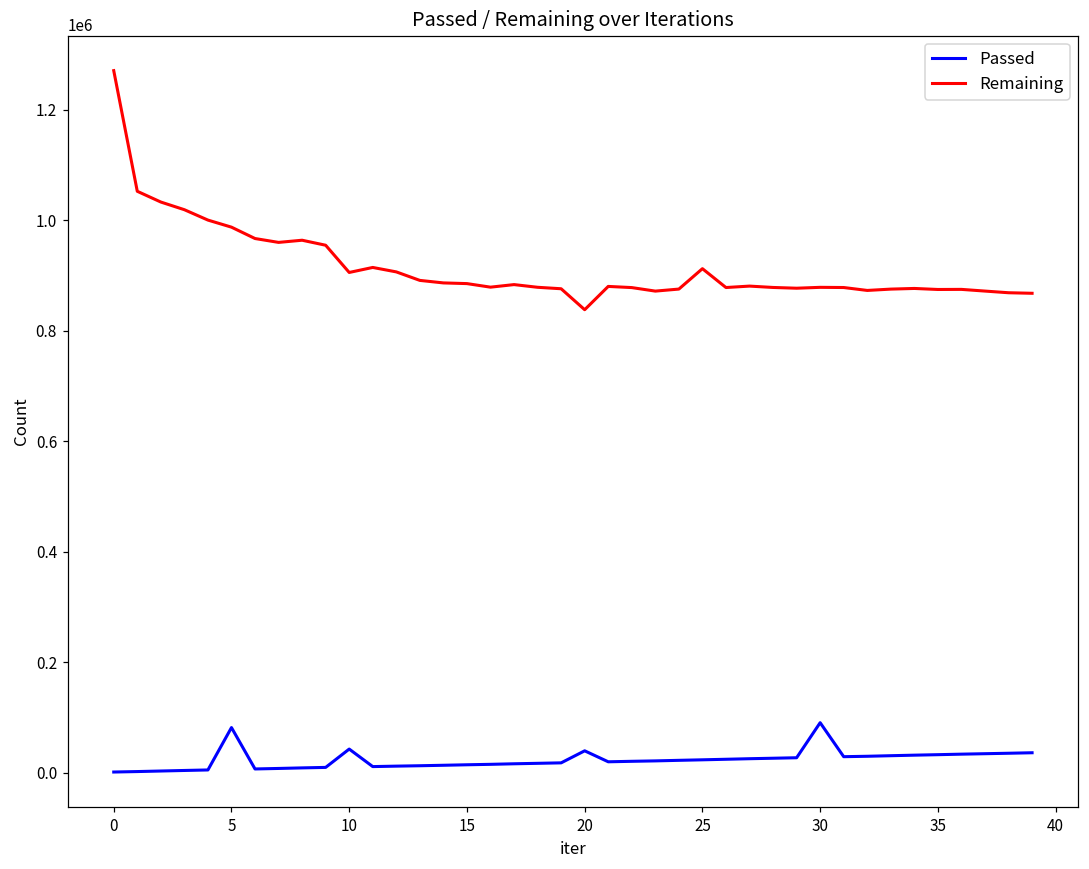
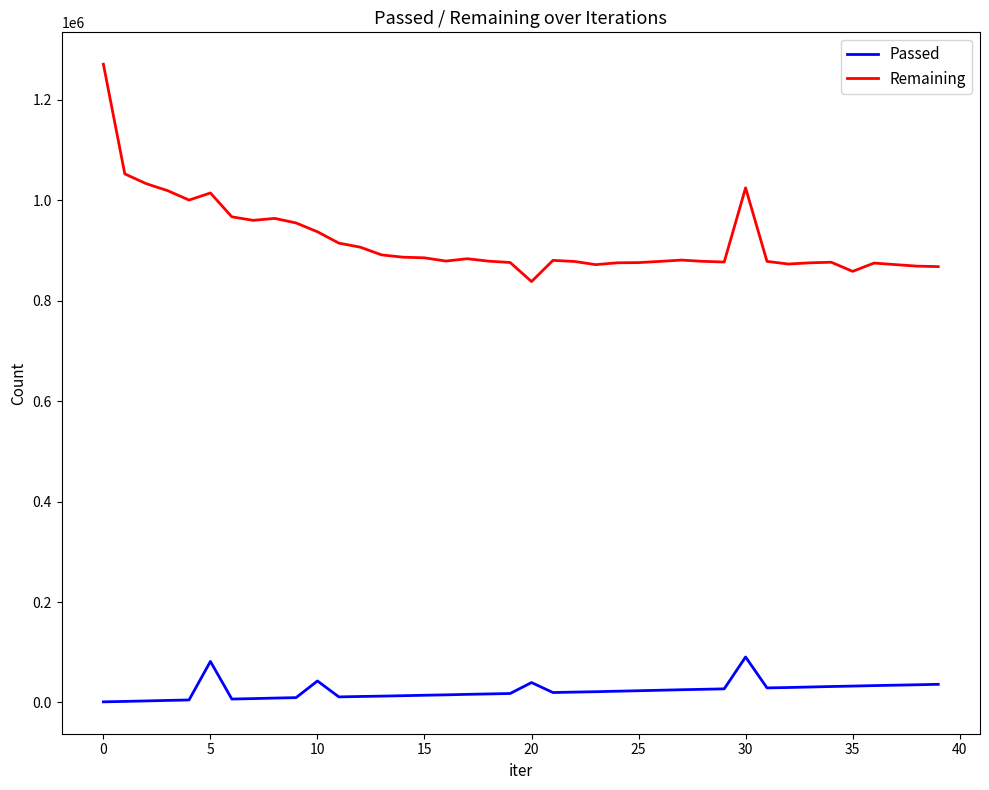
  {
    "Passed": {
      "0": 0,
      "5": 80000,
      "10": 40000,
      "15": 10000,
      "20": 40000,
      "25": 20000,
      "30": 90000,
      "35": 30000
    },
    "Remaining": {
      "0": 1270000,
-     "5": 990000,
-     "10": 910000,
+     "5": 1010000,
+     "10": 940000,
      "15": 890000,
      "20": 840000,
-     "25": 910000,
-     "30": 880000,
-     "35": 870000
+     "25": 880000,
+     "30": 1020000,
+     "35": 860000
    }
  }
